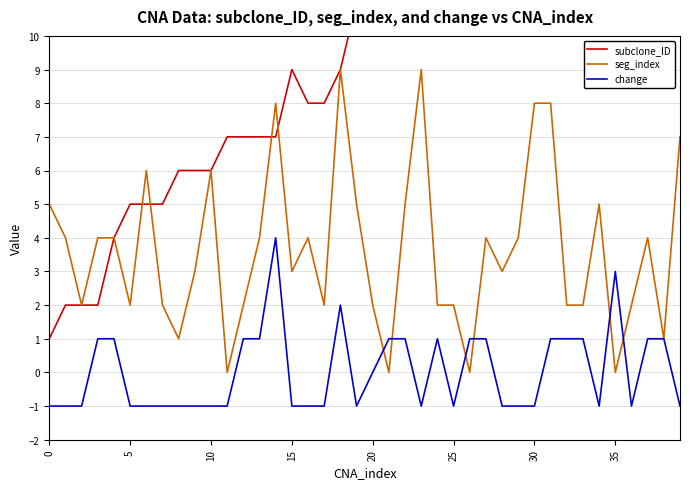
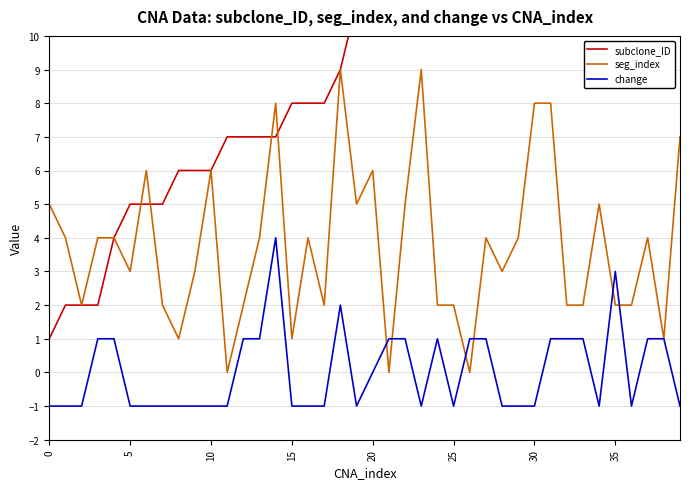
  {
    "subclone_ID": {
      "0": 1,
      "5": 5,
-     "15": 9
+     "15": 8
    },
    "seg_index": {
      "0": 5,
-     "5": 2,
-     "15": 3,
-     "20": 2,
+     "5": 3,
+     "15": 1,
+     "20": 6,
      "25": 2,
      "30": 8,
-     "35": 0
+     "35": 2
    },
    "change": {
      "0": -1,
      "5": -1,
      "10": -1,
      "15": -1,
      "20": 0,
      "25": -1,
      "30": -1,
      "35": 3
    }
  }
